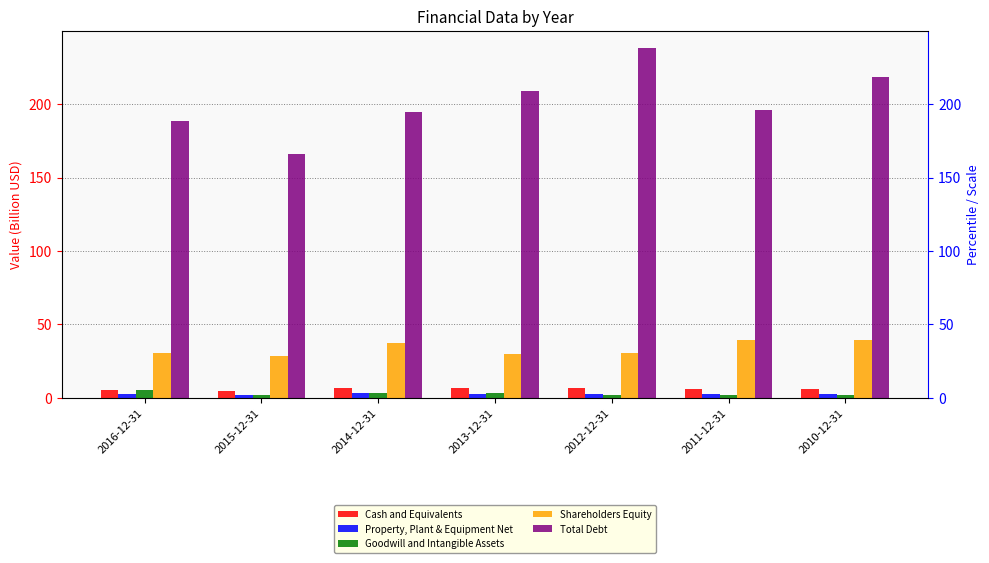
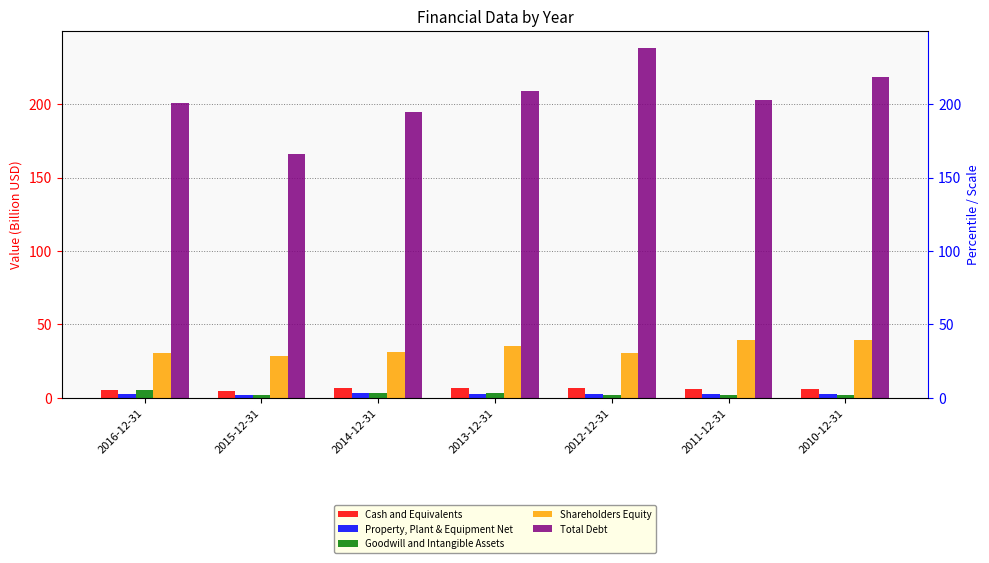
  {
    "Cash and Equivalents": {
      "2016-12-31": 6,
      "2015-12-31": 5,
      "2014-12-31": 7,
      "2013-12-31": 7,
      "2012-12-31": 7,
      "2011-12-31": 6,
      "2010-12-31": 6
    },
    "Property, Plant & Equipment Net": {
      "2016-12-31": 2,
      "2015-12-31": 2,
      "2014-12-31": 3,
      "2013-12-31": 3,
      "2012-12-31": 3,
      "2011-12-31": 3,
      "2010-12-31": 3
    },
    "Goodwill and Intangible Assets": {
      "2016-12-31": 5,
      "2015-12-31": 2,
      "2014-12-31": 3,
      "2013-12-31": 3,
      "2012-12-31": 2,
      "2011-12-31": 2,
      "2010-12-31": 2
    },
    "Shareholders Equity": {
      "2016-12-31": 31,
      "2015-12-31": 28,
-     "2014-12-31": 37,
-     "2013-12-31": 30,
+     "2014-12-31": 31,
+     "2013-12-31": 35,
      "2012-12-31": 31,
      "2011-12-31": 40,
      "2010-12-31": 40
    },
    "Total Debt": {
-     "2016-12-31": 189,
+     "2016-12-31": 201,
      "2015-12-31": 166,
      "2014-12-31": 194,
      "2013-12-31": 209,
      "2012-12-31": 238,
-     "2011-12-31": 196,
+     "2011-12-31": 202,
      "2010-12-31": 218
    }
  }
